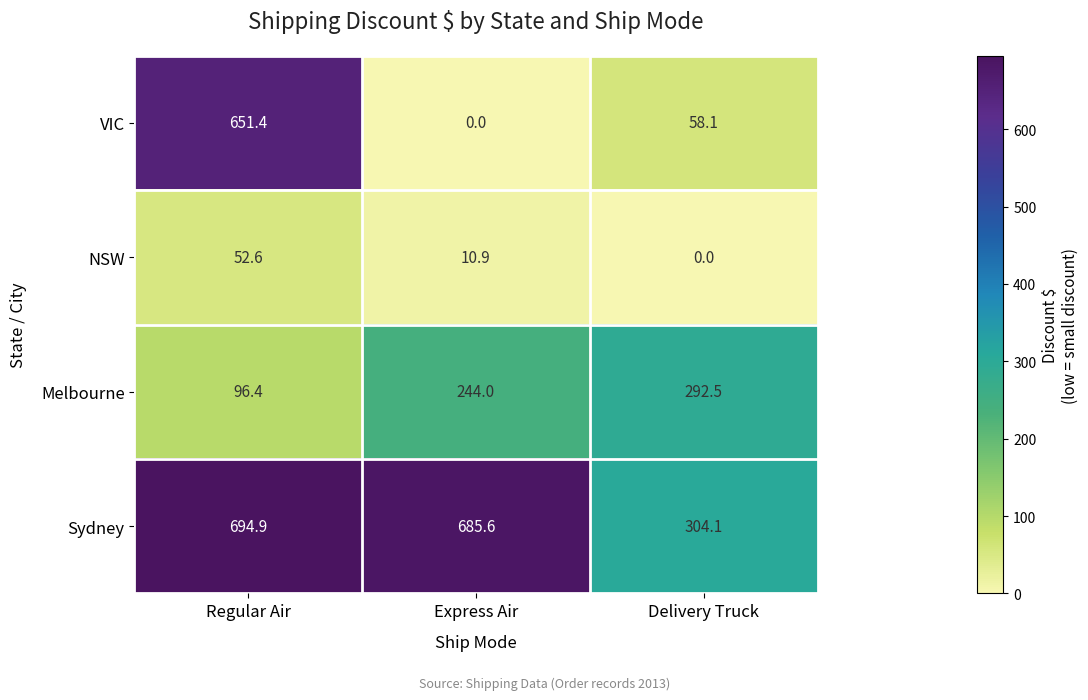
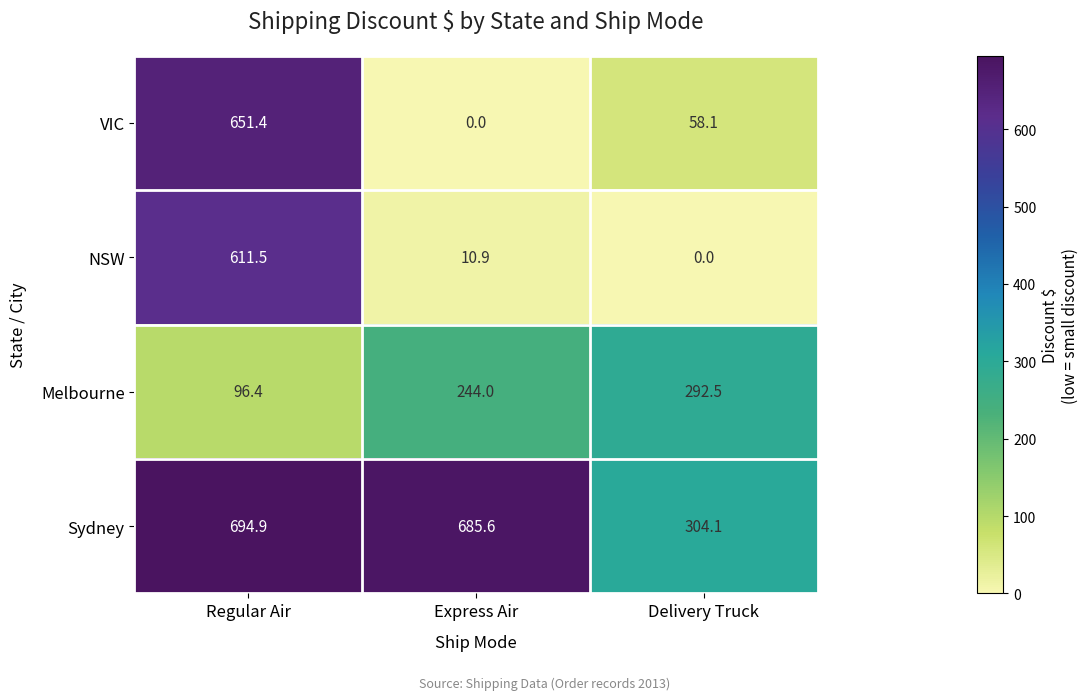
  {
    "VIC": {
      "Regular Air": 651.4,
      "Express Air": 0.0,
      "Delivery Truck": 58.1
    },
    "NSW": {
-     "Regular Air": 52.6,
+     "Regular Air": 611.5,
      "Express Air": 10.9,
      "Delivery Truck": 0.0
    },
    "Melbourne": {
      "Regular Air": 96.4,
      "Express Air": 244.0,
      "Delivery Truck": 292.5
    },
    "Sydney": {
      "Regular Air": 694.9,
      "Express Air": 685.6,
      "Delivery Truck": 304.1
    }
  }
